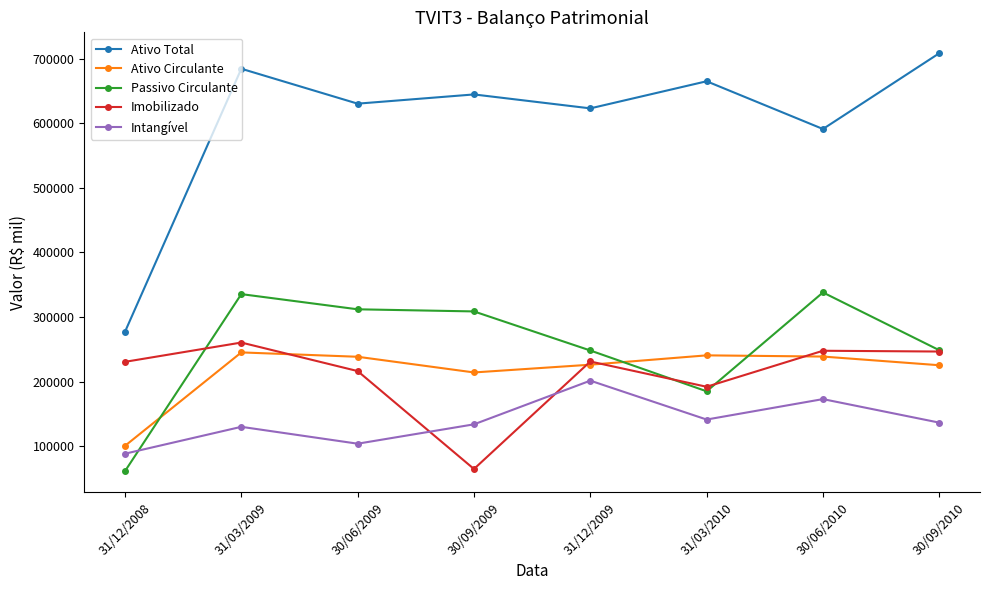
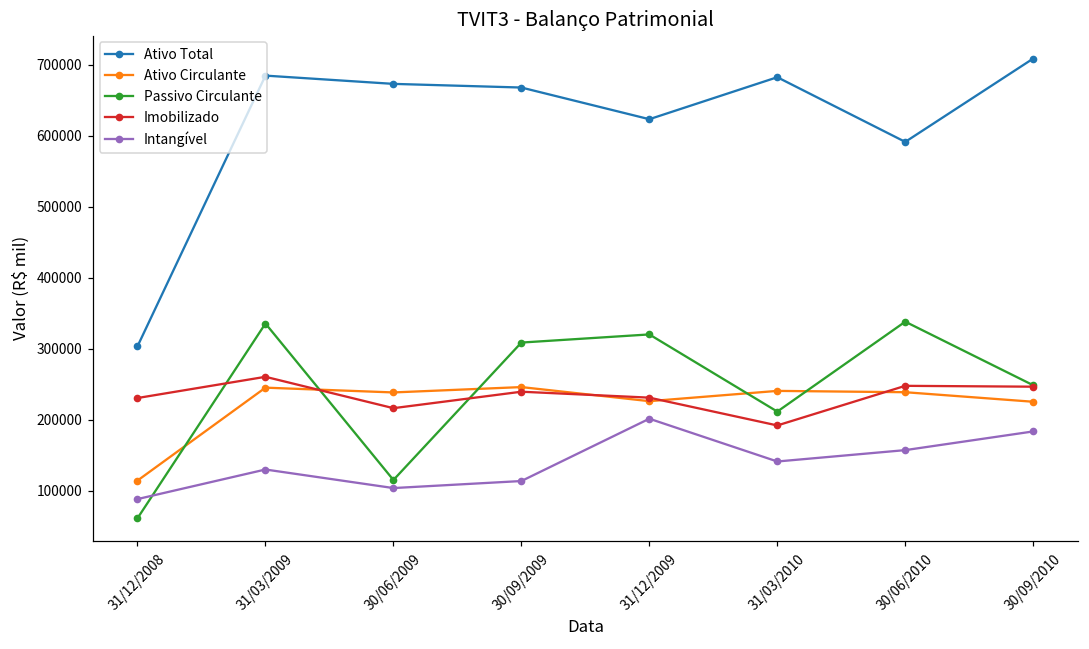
  {
    "Ativo Total": {
-     "31/12/2008": 280000,
-     "30/06/2009": 630000,
-     "30/09/2009": 640000,
+     "31/12/2008": 300000,
+     "30/06/2009": 670000,
+     "30/09/2009": 670000,
      "31/12/2009": 620000,
-     "31/03/2010": 670000,
+     "31/03/2010": 680000,
      "30/06/2010": 590000,
      "30/09/2010": 710000
    },
    "Ativo Circulante": {
-     "31/12/2008": 100000,
+     "31/12/2008": 110000,
      "31/03/2009": 250000,
      "30/06/2009": 240000,
-     "30/09/2009": 210000,
+     "30/09/2009": 250000,
      "31/12/2009": 230000,
      "31/03/2010": 240000,
      "30/06/2010": 240000,
      "30/09/2010": 230000
    },
    "Passivo Circulante": {
      "31/12/2008": 60000,
      "31/03/2009": 340000,
-     "30/06/2009": 310000,
+     "30/06/2009": 120000,
      "30/09/2009": 310000,
-     "31/12/2009": 250000,
-     "31/03/2010": 190000,
+     "31/12/2009": 320000,
+     "31/03/2010": 210000,
      "30/06/2010": 340000
    },
    "Imobilizado": {
      "31/12/2008": 230000,
      "31/03/2009": 260000,
      "30/06/2009": 220000,
-     "30/09/2009": 60000,
+     "30/09/2009": 240000,
      "31/12/2009": 230000,
      "31/03/2010": 190000,
      "30/06/2010": 250000
    },
    "Intangível": {
      "31/12/2008": 90000,
      "31/03/2009": 130000,
      "30/06/2009": 100000,
-     "30/09/2009": 130000,
+     "30/09/2009": 110000,
      "31/12/2009": 200000,
      "31/03/2010": 140000,
-     "30/06/2010": 170000,
-     "30/09/2010": 140000
+     "30/06/2010": 160000,
+     "30/09/2010": 180000
    }
  }
